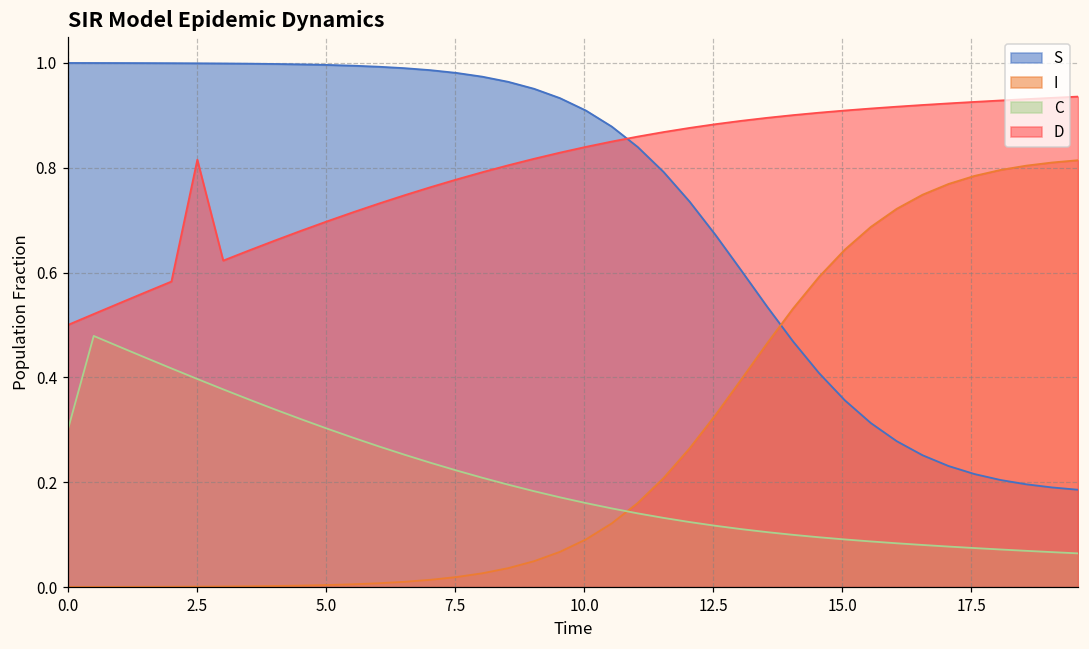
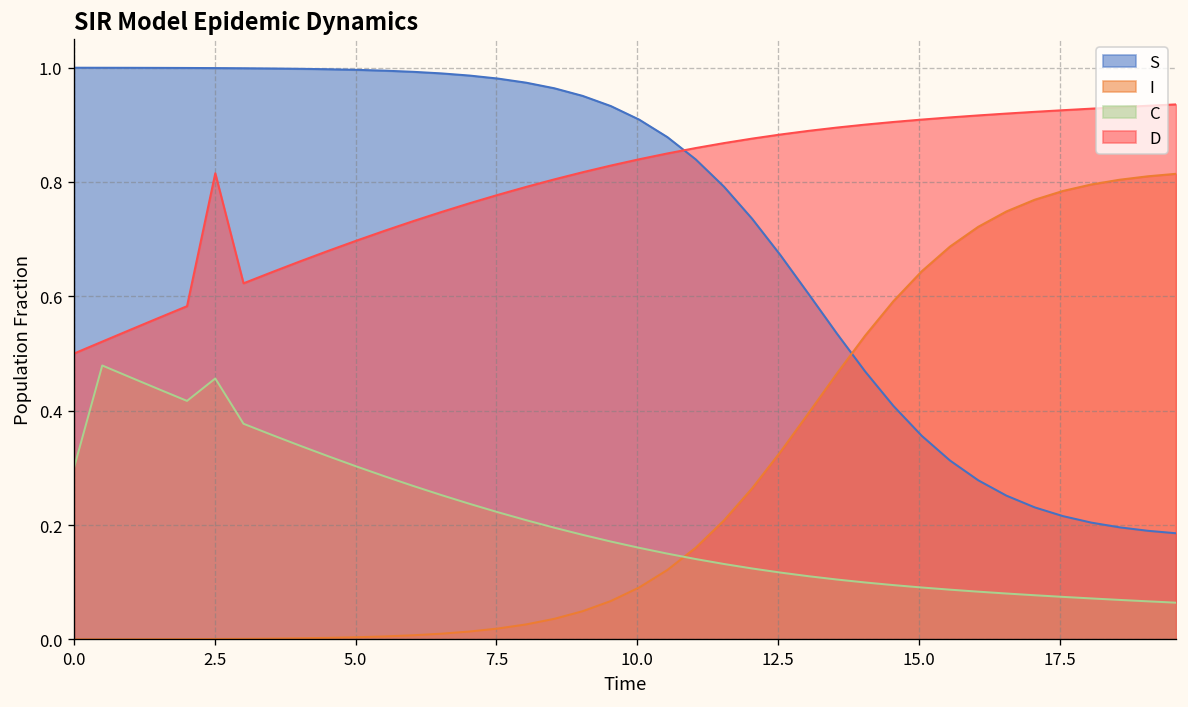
  {
    "S": {
      "0.0": 1.00,
      "2.5": 1.00
    },
    "C": {
      "0.0": 0.30,
-     "2.5": 0.40
+     "2.5": 0.46
    }
  }
